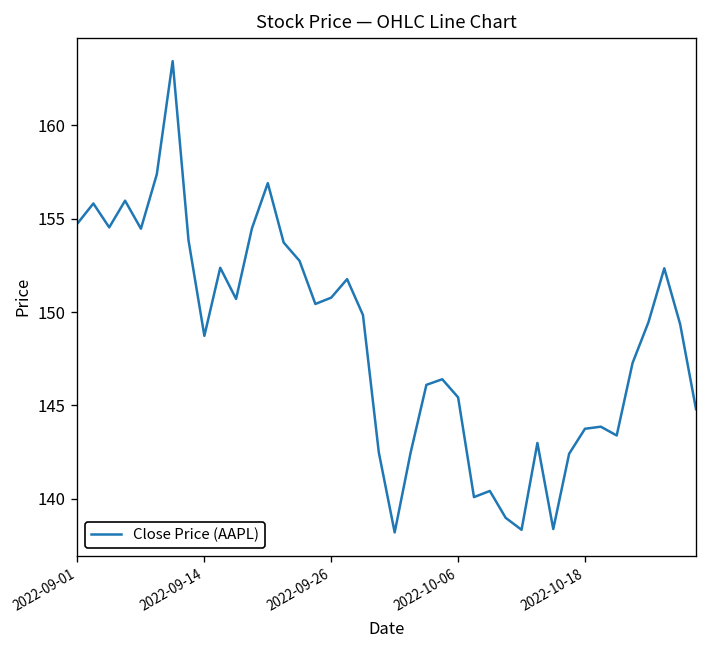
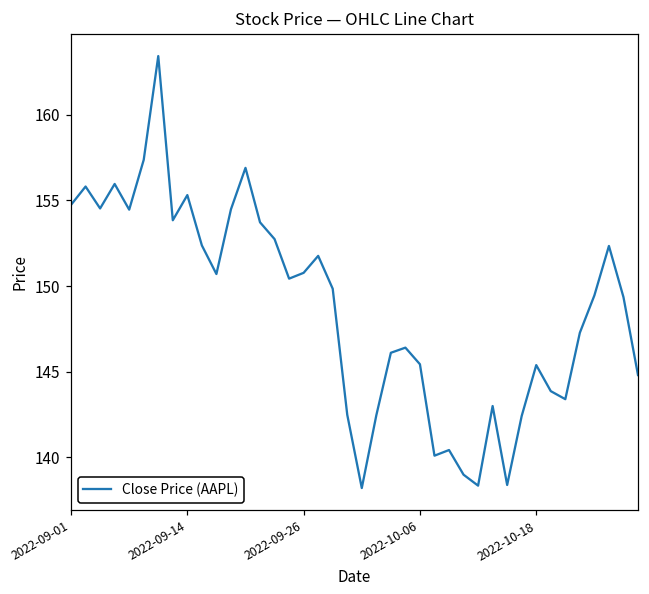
  {
    "2022-09-01": 154.7,
-   "2022-09-14": 148.7,
+   "2022-09-14": 155.3,
    "2022-09-26": 150.8,
    "2022-10-06": 145.4,
-   "2022-10-18": 143.8
+   "2022-10-18": 145.4
  }
